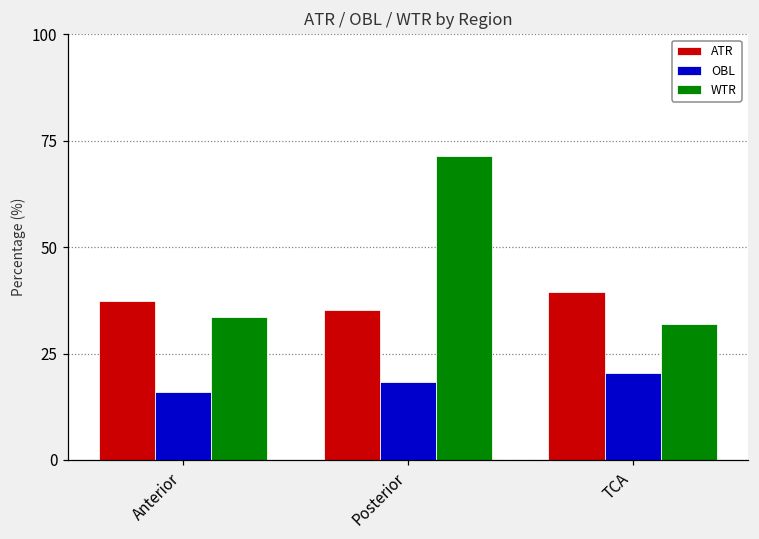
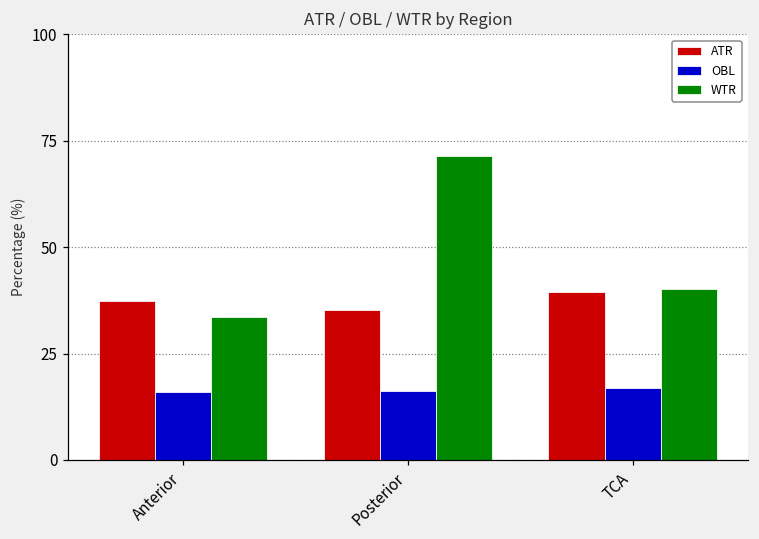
  {
    "ATR": {
      "Anterior": 37,
      "Posterior": 35,
      "TCA": 39
    },
    "OBL": {
      "Anterior": 16,
-     "Posterior": 18,
-     "TCA": 20
+     "Posterior": 16,
+     "TCA": 17
    },
    "WTR": {
      "Anterior": 34,
      "Posterior": 71,
-     "TCA": 32
+     "TCA": 40
    }
  }
